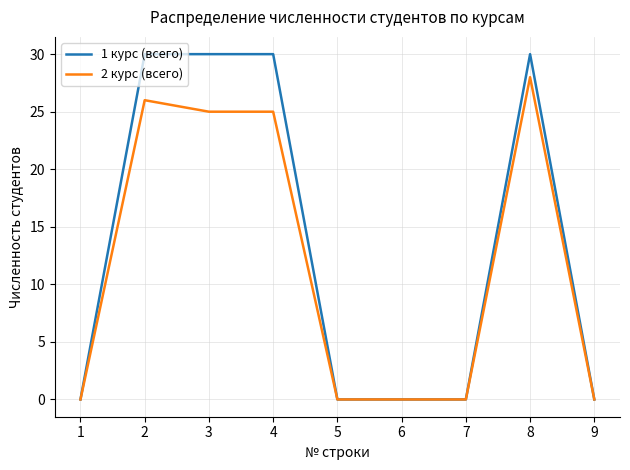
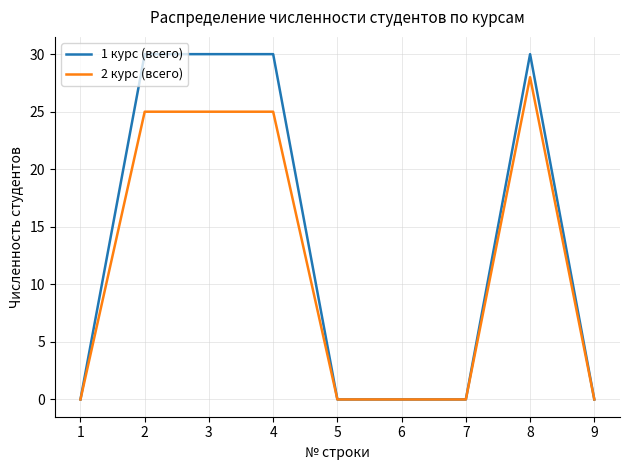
  {
    "1 курс (всего)": {
      "3": 30,
      "4": 30,
      "8": 30
    },
    "2 курс (всего)": {
-     "2": 26,
+     "2": 25,
      "3": 25,
      "4": 25,
      "8": 28
    }
  }
